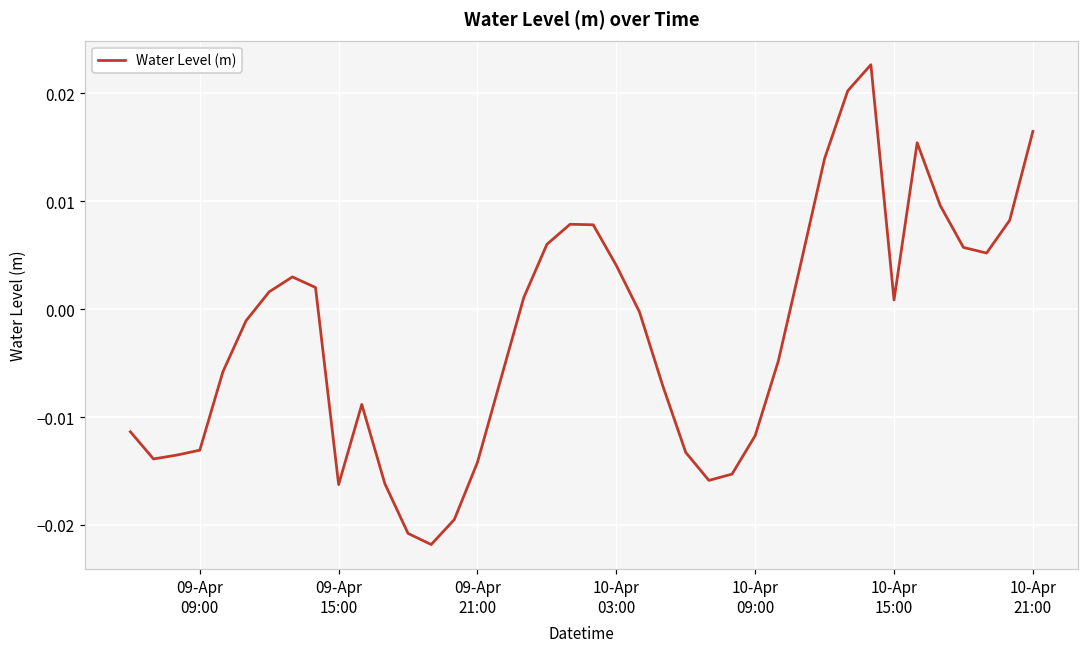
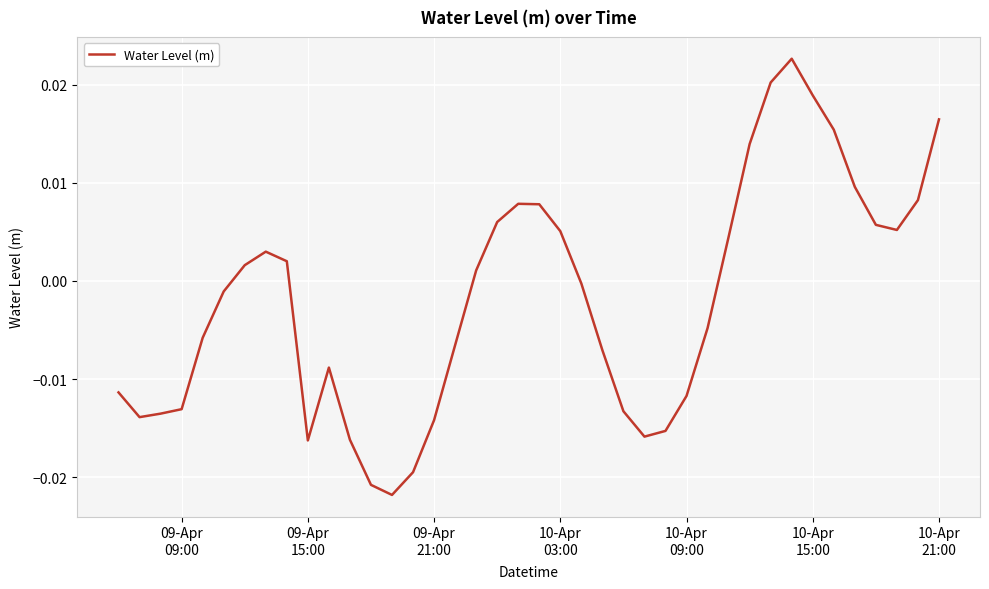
  {
    "09-Apr 09:00": -0.013,
    "09-Apr 15:00": -0.016,
    "09-Apr 21:00": -0.014,
-   "10-Apr 03:00": 0.004,
+   "10-Apr 03:00": 0.005,
    "10-Apr 09:00": -0.012,
-   "10-Apr 15:00": 0.001,
+   "10-Apr 15:00": 0.019,
    "10-Apr 21:00": 0.016
  }
